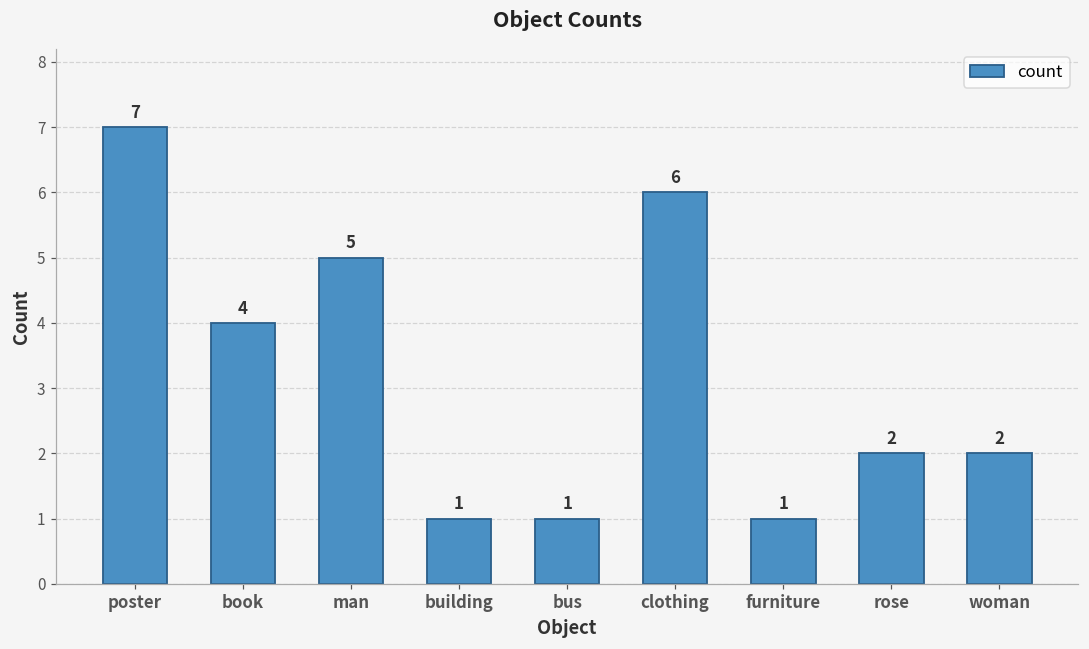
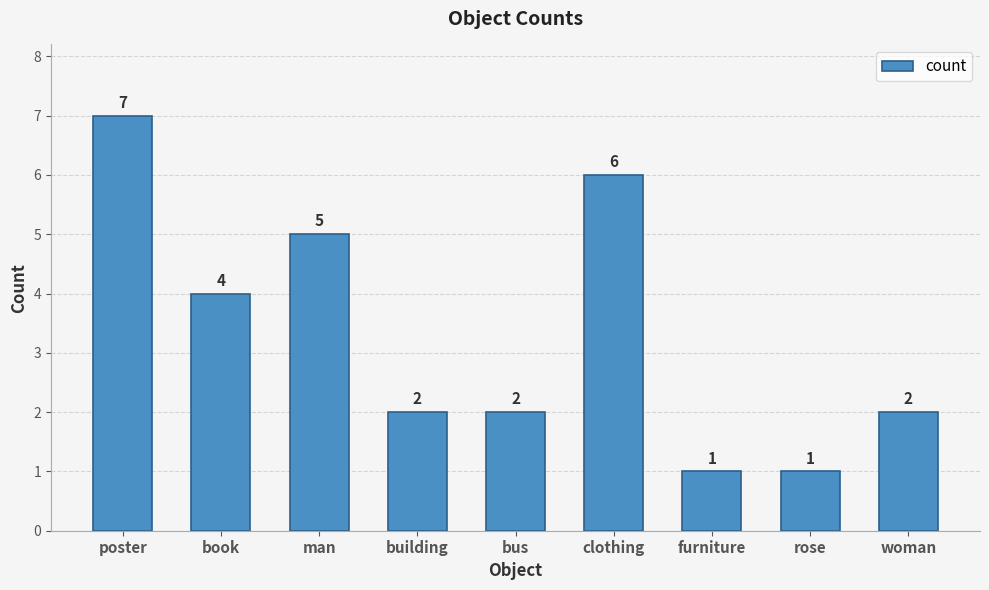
  {
    "poster": 7,
    "book": 4,
    "man": 5,
-   "building": 1,
-   "bus": 1,
+   "building": 2,
+   "bus": 2,
    "clothing": 6,
    "furniture": 1,
-   "rose": 2,
+   "rose": 1,
    "woman": 2
  }
